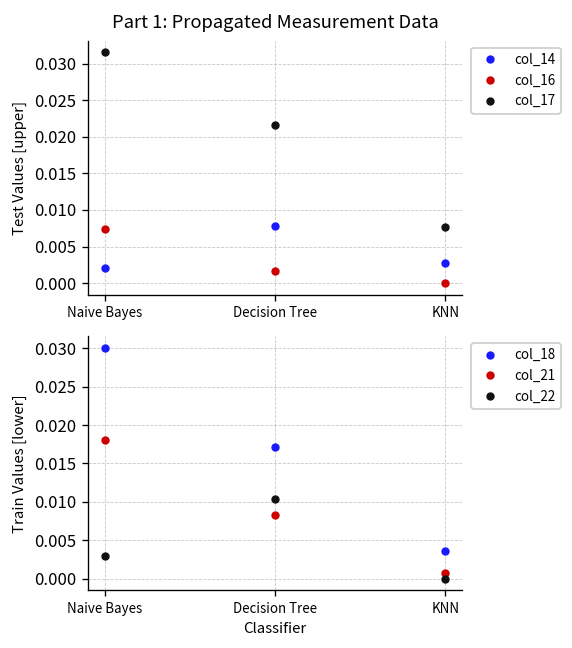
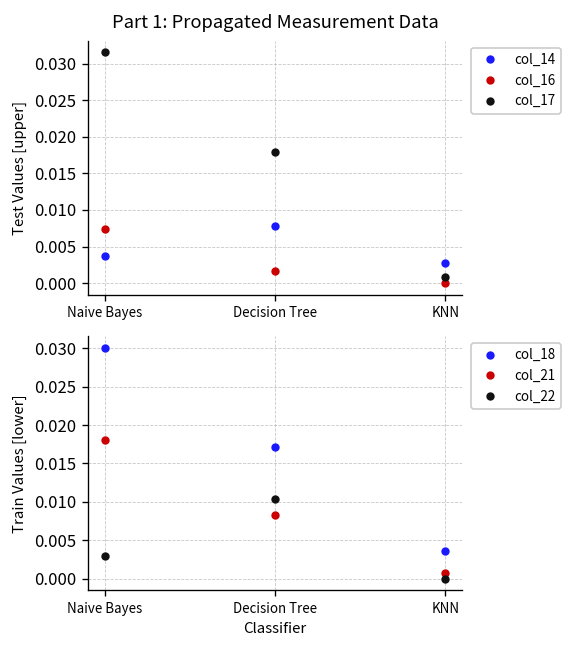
  {
    "Part 1: Propagated Measurement Data": {
      "col_14": {
-       "Naive Bayes": 0.002,
+       "Naive Bayes": 0.004,
        "Decision Tree": 0.008,
        "KNN": 0.003
      },
      "col_16": {
        "Naive Bayes": 0.007,
        "Decision Tree": 0.002,
        "KNN": 0.000
      },
      "col_17": {
        "Naive Bayes": 0.032,
-       "Decision Tree": 0.022,
-       "KNN": 0.008
+       "Decision Tree": 0.018,
+       "KNN": 0.001
      }
    }
  }
